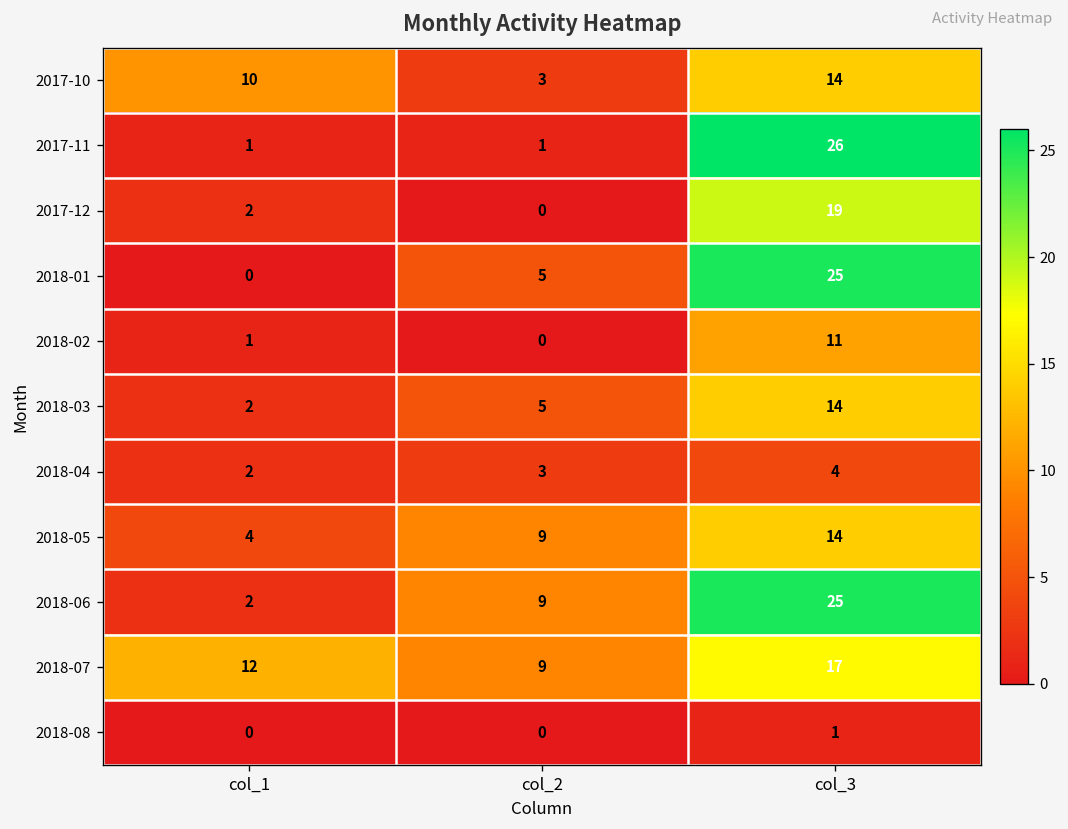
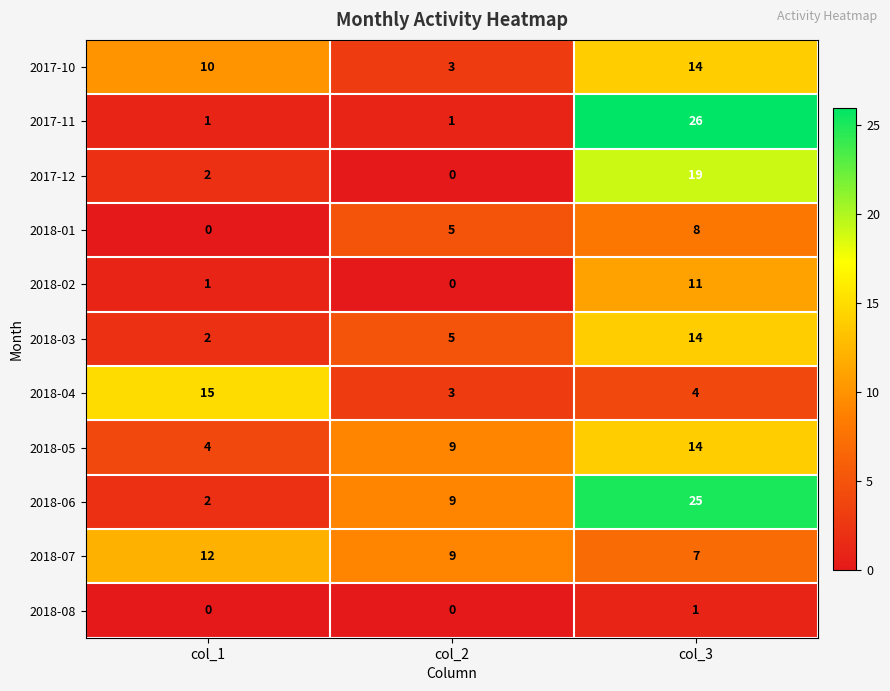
  {
    "2017-10": {
      "col_1": 10,
      "col_2": 3,
      "col_3": 14
    },
    "2017-11": {
      "col_1": 1,
      "col_2": 1,
      "col_3": 26
    },
    "2017-12": {
      "col_1": 2,
      "col_2": 0,
      "col_3": 19
    },
    "2018-01": {
      "col_1": 0,
      "col_2": 5,
-     "col_3": 25
+     "col_3": 8
    },
    "2018-02": {
      "col_1": 1,
      "col_2": 0,
      "col_3": 11
    },
    "2018-03": {
      "col_1": 2,
      "col_2": 5,
      "col_3": 14
    },
    "2018-04": {
-     "col_1": 2,
+     "col_1": 15,
      "col_2": 3,
      "col_3": 4
    },
    "2018-05": {
      "col_1": 4,
      "col_2": 9,
      "col_3": 14
    },
    "2018-06": {
      "col_1": 2,
      "col_2": 9,
      "col_3": 25
    },
    "2018-07": {
      "col_1": 12,
      "col_2": 9,
-     "col_3": 17
+     "col_3": 7
    },
    "2018-08": {
      "col_1": 0,
      "col_2": 0,
      "col_3": 1
    }
  }
